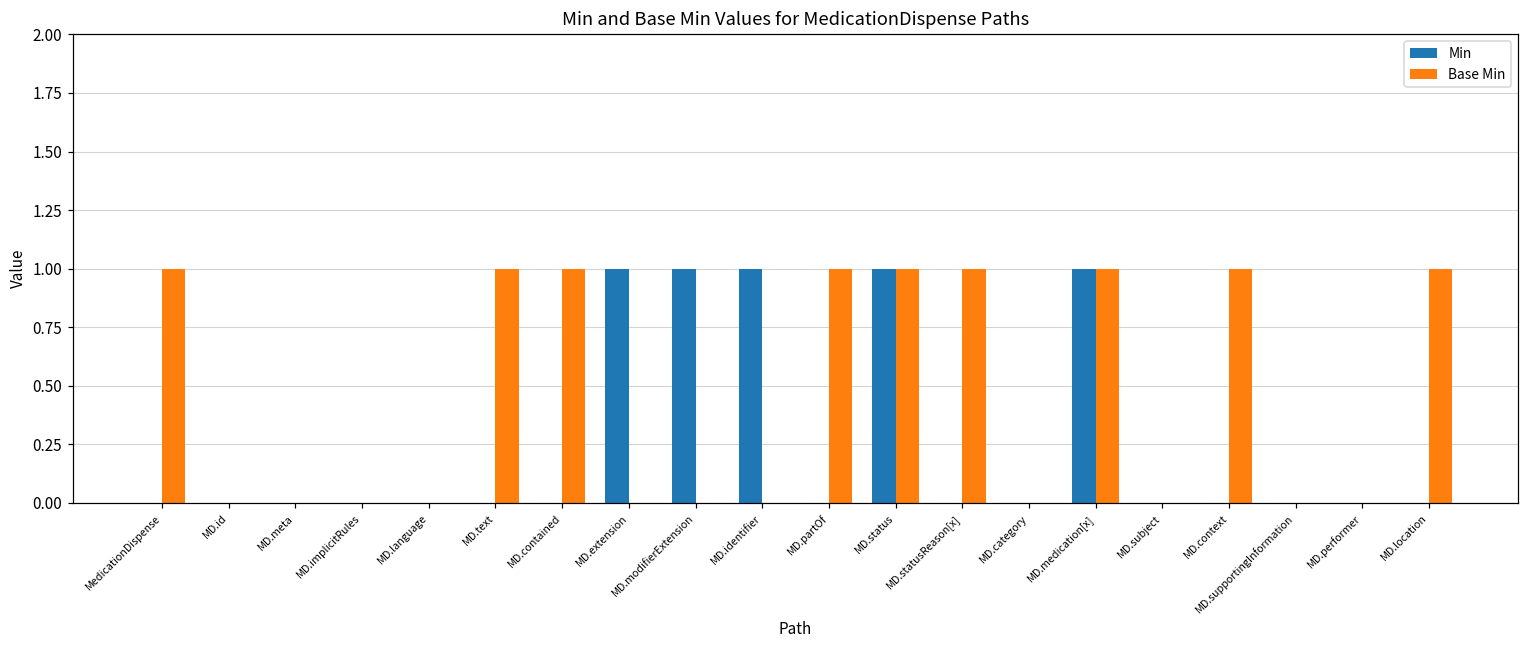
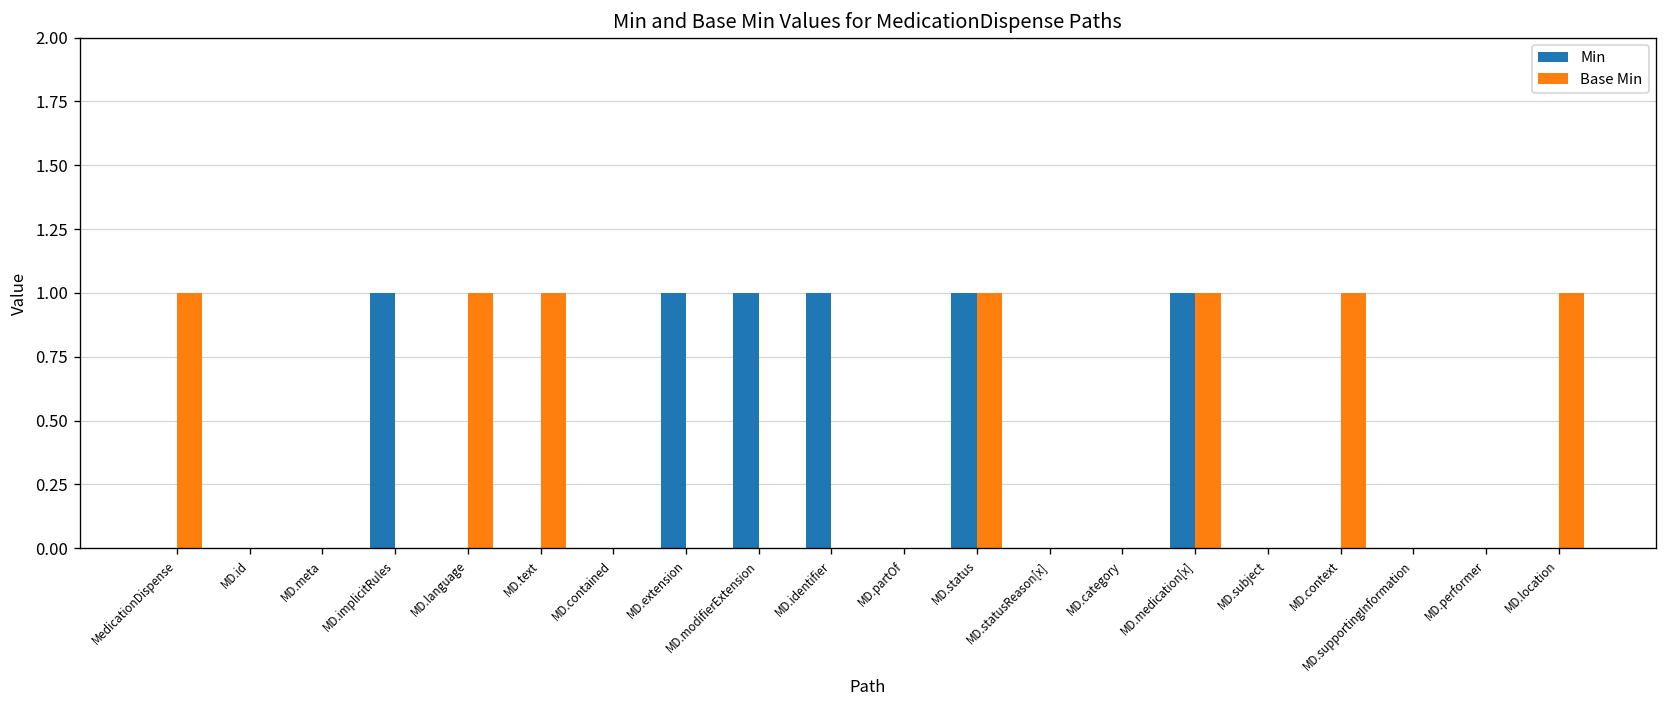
  {
    "Min": {
      "MedicationDispense": 0,
      "MD.id": 0,
      "MD.meta": 0,
-     "MD.implicitRules": 0,
+     "MD.implicitRules": 1,
      "MD.language": 0,
      "MD.text": 0,
      "MD.contained": 0,
      "MD.extension": 1,
      "MD.modifierExtension": 1,
      "MD.identifier": 1,
      "MD.partOf": 0,
      "MD.status": 1,
      "MD.statusReason[x]": 0,
      "MD.category": 0,
      "MD.medication[x]": 1,
      "MD.subject": 0,
      "MD.context": 0,
      "MD.supportingInformation": 0,
      "MD.performer": 0,
      "MD.location": 0
    },
    "Base Min": {
      "MedicationDispense": 1,
      "MD.id": 0,
      "MD.meta": 0,
      "MD.implicitRules": 0,
-     "MD.language": 0,
+     "MD.language": 1,
      "MD.text": 1,
-     "MD.contained": 1,
+     "MD.contained": 0,
      "MD.extension": 0,
      "MD.modifierExtension": 0,
      "MD.identifier": 0,
-     "MD.partOf": 1,
+     "MD.partOf": 0,
      "MD.status": 1,
-     "MD.statusReason[x]": 1,
+     "MD.statusReason[x]": 0,
      "MD.category": 0,
      "MD.medication[x]": 1,
      "MD.subject": 0,
      "MD.context": 1,
      "MD.supportingInformation": 0,
      "MD.performer": 0,
      "MD.location": 1
    }
  }
